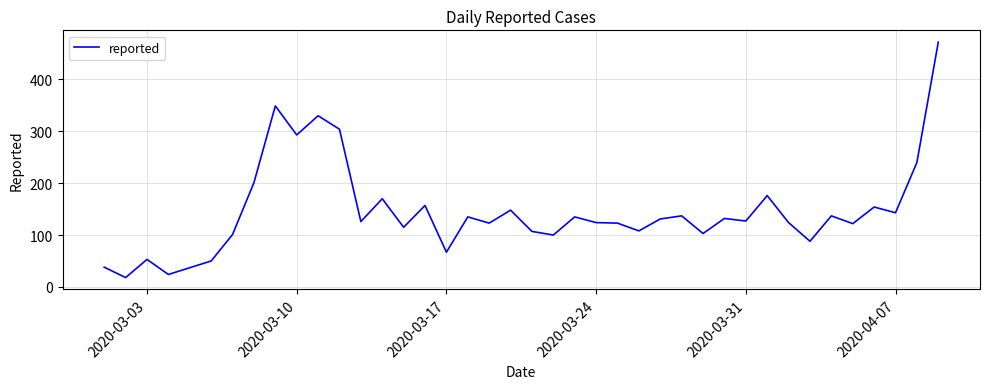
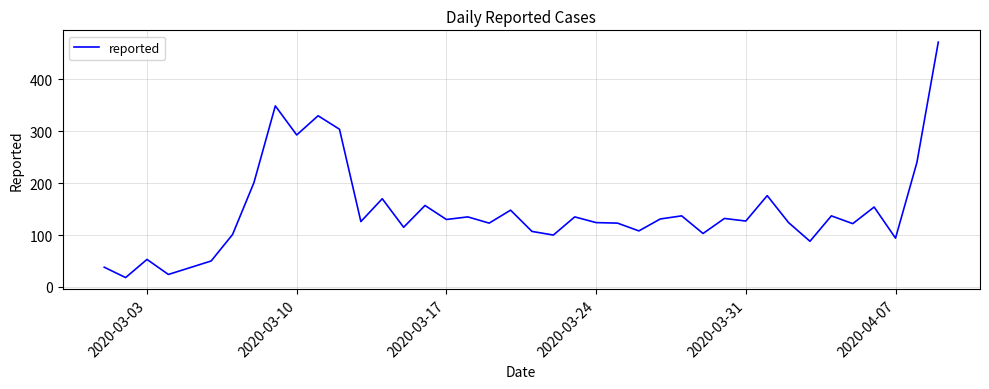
  {
    "2020-03-03": 50,
    "2020-03-10": 290,
-   "2020-03-17": 70,
+   "2020-03-17": 130,
    "2020-03-24": 120,
    "2020-03-31": 130,
-   "2020-04-07": 140
+   "2020-04-07": 90
  }
